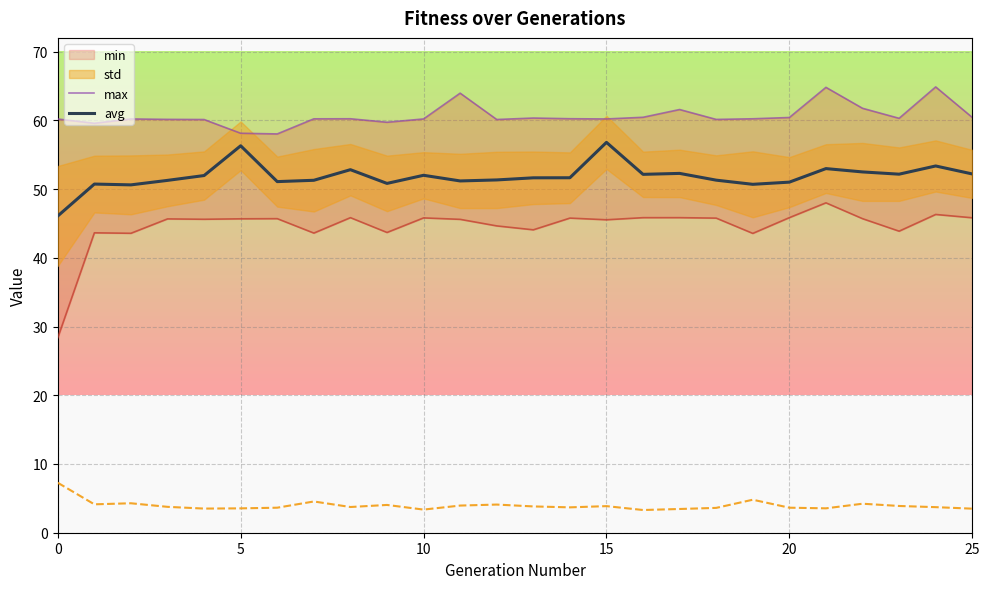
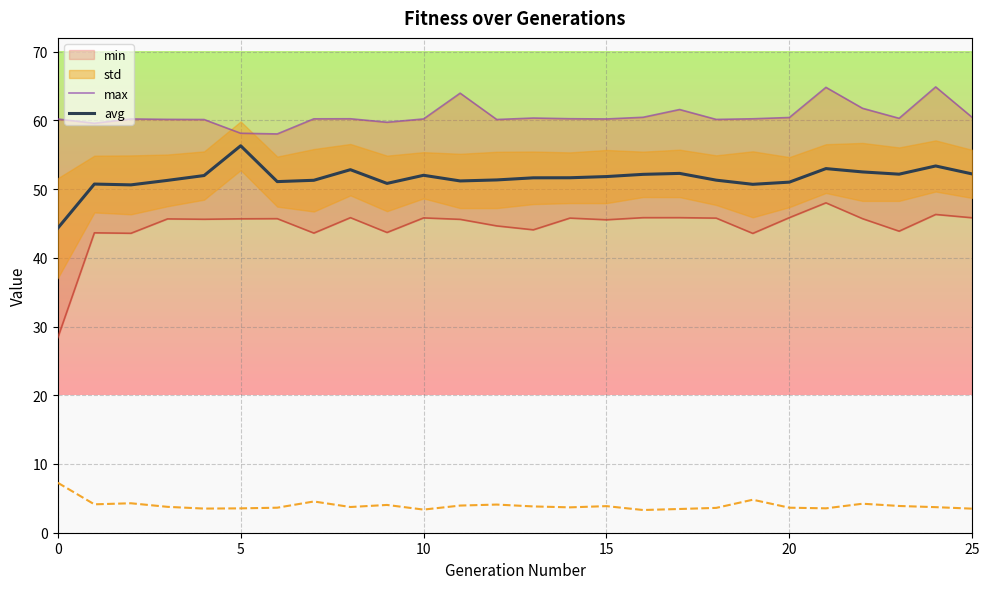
  {
    "avg": {
-     "0": 46,
+     "0": 44,
      "5": 56,
      "10": 52,
-     "15": 57,
+     "15": 52,
      "20": 51,
      "25": 52
    }
  }
